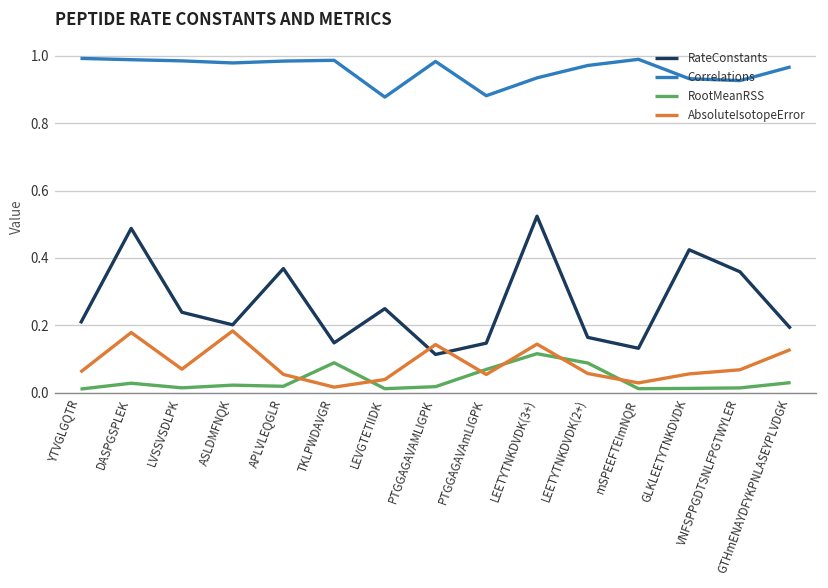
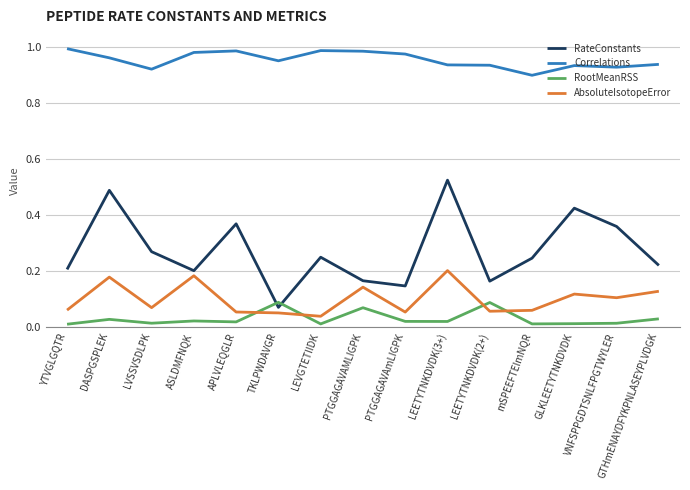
  {
    "RateConstants": {
      "YTVGLGQTR": 0.21,
      "DASPGSPLEK": 0.49,
-     "LVSSVSDLPK": 0.24,
+     "LVSSVSDLPK": 0.27,
      "ASLDMFNQK": 0.20,
      "APLVLEQGLR": 0.37,
-     "TKLPWDAVGR": 0.15,
+     "TKLPWDAVGR": 0.07,
      "LEVGTETIIDK": 0.25,
-     "PTGGAGAVAMLIGPK": 0.11,
+     "PTGGAGAVAMLIGPK": 0.17,
      "PTGGAGAVAmLIGPK": 0.15,
      "LEETYTNKDVDK(3+)": 0.52,
      "LEETYTNKDVDK(2+)": 0.16,
-     "mSPEEFTEImNQR": 0.13,
+     "mSPEEFTEImNQR": 0.25,
      "GLKLEETYTNKDVDK": 0.42,
      "VNFSPPGDTSNLFPGTWYLER": 0.36,
-     "GTHmENAYDFYKPNLASEYPLVDGK": 0.19
+     "GTHmENAYDFYKPNLASEYPLVDGK": 0.22
    },
    "Correlations": {
      "YTVGLGQTR": 0.99,
-     "DASPGSPLEK": 0.99,
-     "LVSSVSDLPK": 0.99,
+     "DASPGSPLEK": 0.96,
+     "LVSSVSDLPK": 0.92,
      "ASLDMFNQK": 0.98,
      "APLVLEQGLR": 0.98,
-     "TKLPWDAVGR": 0.99,
-     "LEVGTETIIDK": 0.88,
+     "TKLPWDAVGR": 0.95,
+     "LEVGTETIIDK": 0.99,
      "PTGGAGAVAMLIGPK": 0.98,
-     "PTGGAGAVAmLIGPK": 0.88,
+     "PTGGAGAVAmLIGPK": 0.97,
      "LEETYTNKDVDK(3+)": 0.93,
-     "LEETYTNKDVDK(2+)": 0.97,
-     "mSPEEFTEImNQR": 0.99,
+     "LEETYTNKDVDK(2+)": 0.93,
+     "mSPEEFTEImNQR": 0.90,
      "GLKLEETYTNKDVDK": 0.93,
      "VNFSPPGDTSNLFPGTWYLER": 0.93,
-     "GTHmENAYDFYKPNLASEYPLVDGK": 0.97
+     "GTHmENAYDFYKPNLASEYPLVDGK": 0.94
    },
    "RootMeanRSS": {
      "YTVGLGQTR": 0.01,
      "DASPGSPLEK": 0.03,
      "LVSSVSDLPK": 0.01,
      "ASLDMFNQK": 0.02,
      "APLVLEQGLR": 0.02,
      "TKLPWDAVGR": 0.09,
      "LEVGTETIIDK": 0.01,
-     "PTGGAGAVAMLIGPK": 0.02,
-     "PTGGAGAVAmLIGPK": 0.07,
-     "LEETYTNKDVDK(3+)": 0.12,
+     "PTGGAGAVAMLIGPK": 0.07,
+     "PTGGAGAVAmLIGPK": 0.02,
+     "LEETYTNKDVDK(3+)": 0.02,
      "LEETYTNKDVDK(2+)": 0.09,
      "mSPEEFTEImNQR": 0.01,
      "GLKLEETYTNKDVDK": 0.01,
      "VNFSPPGDTSNLFPGTWYLER": 0.01,
      "GTHmENAYDFYKPNLASEYPLVDGK": 0.03
    },
    "AbsoluteIsotopeError": {
      "YTVGLGQTR": 0.06,
      "DASPGSPLEK": 0.18,
      "LVSSVSDLPK": 0.07,
      "ASLDMFNQK": 0.18,
      "APLVLEQGLR": 0.05,
-     "TKLPWDAVGR": 0.02,
+     "TKLPWDAVGR": 0.05,
      "LEVGTETIIDK": 0.04,
      "PTGGAGAVAMLIGPK": 0.14,
      "PTGGAGAVAmLIGPK": 0.05,
-     "LEETYTNKDVDK(3+)": 0.14,
+     "LEETYTNKDVDK(3+)": 0.20,
      "LEETYTNKDVDK(2+)": 0.06,
-     "mSPEEFTEImNQR": 0.03,
-     "GLKLEETYTNKDVDK": 0.06,
-     "VNFSPPGDTSNLFPGTWYLER": 0.07,
+     "mSPEEFTEImNQR": 0.06,
+     "GLKLEETYTNKDVDK": 0.12,
+     "VNFSPPGDTSNLFPGTWYLER": 0.10,
      "GTHmENAYDFYKPNLASEYPLVDGK": 0.13
    }
  }
